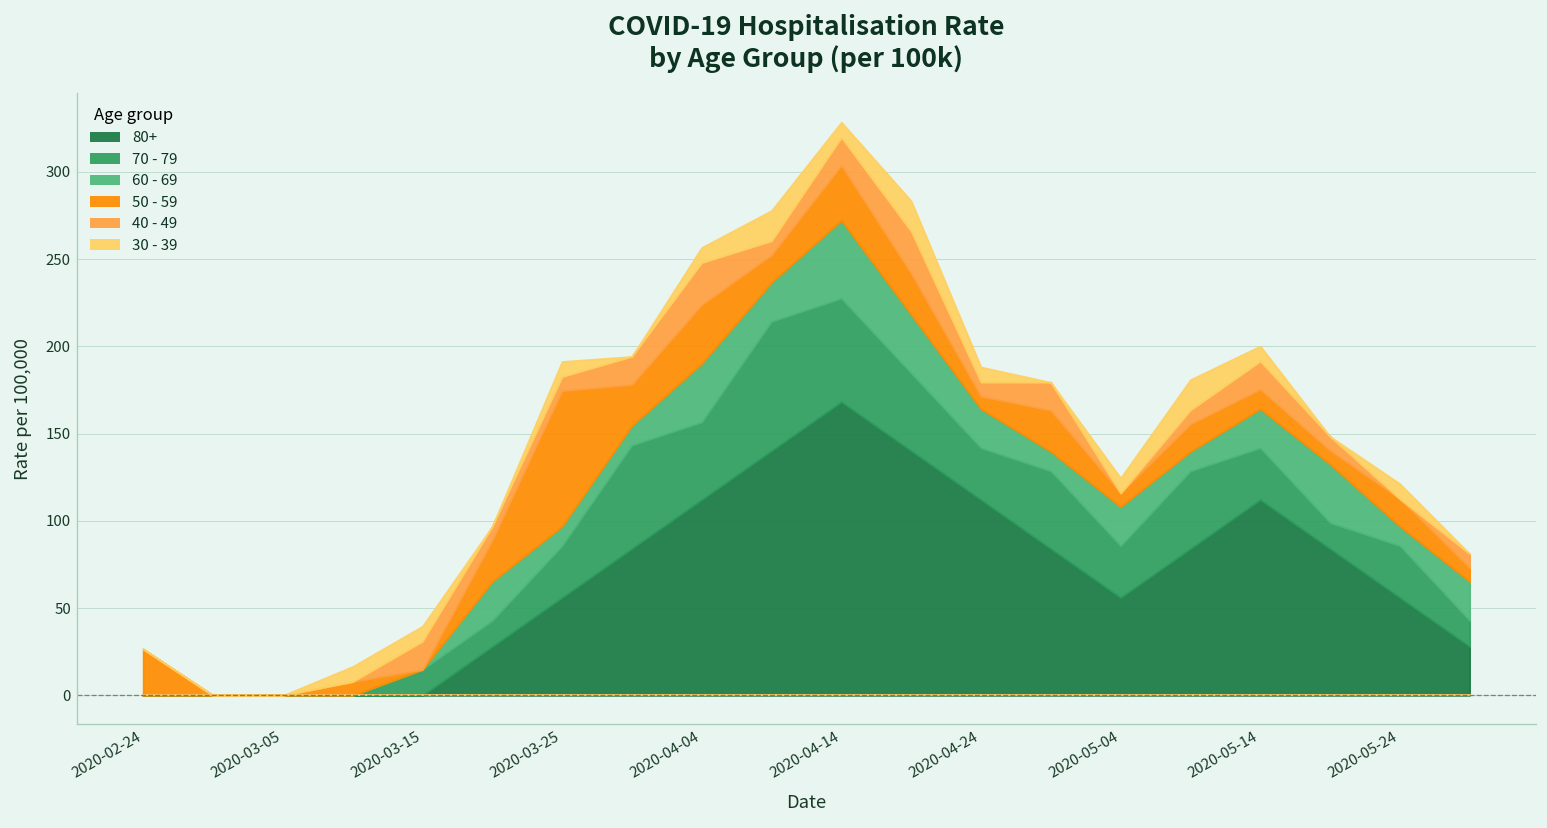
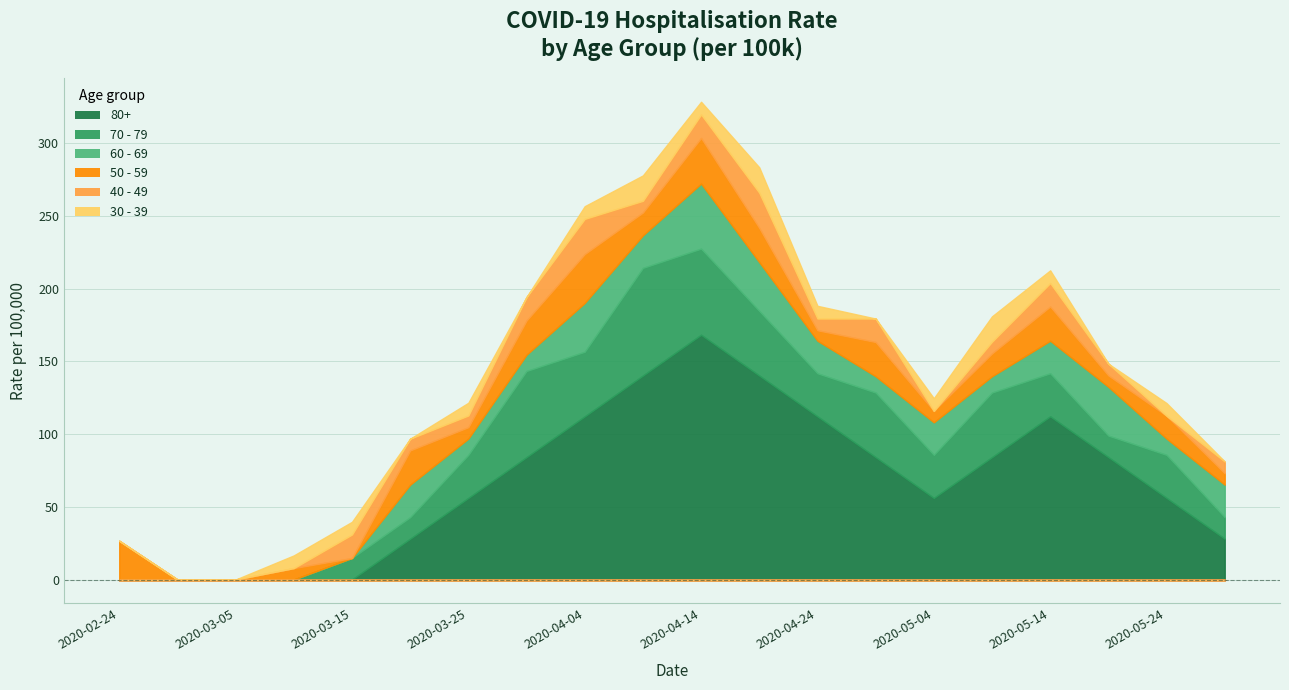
  {
    "50 - 59": {
-     "2020-03-25": 78,
+     "2020-03-25": 8,
      "2020-04-04": 34,
      "2020-04-14": 31,
      "2020-04-24": 7,
-     "2020-05-14": 11
+     "2020-05-14": 24
    }
  }
